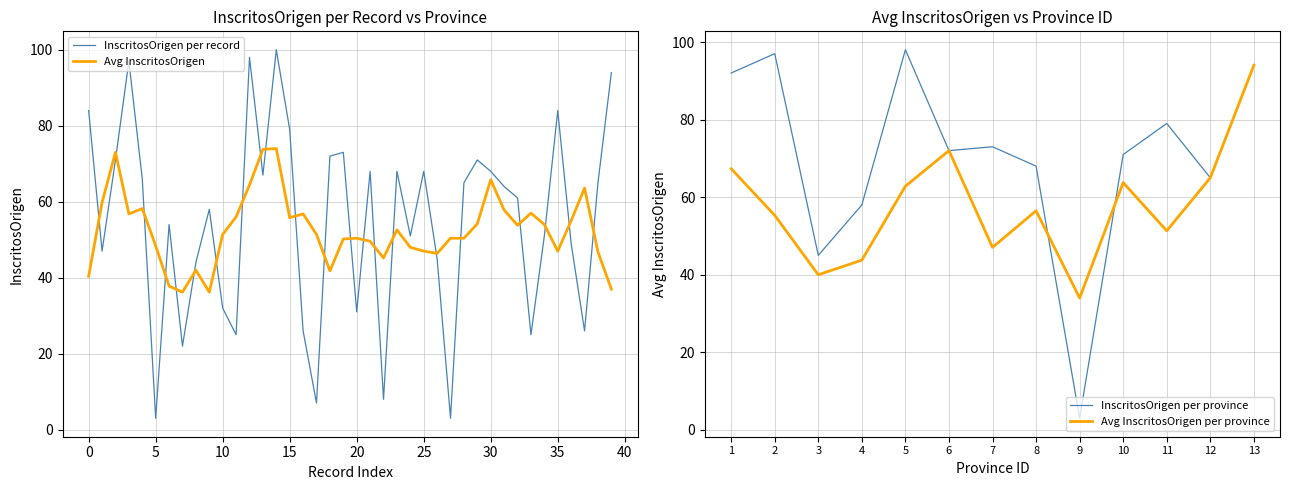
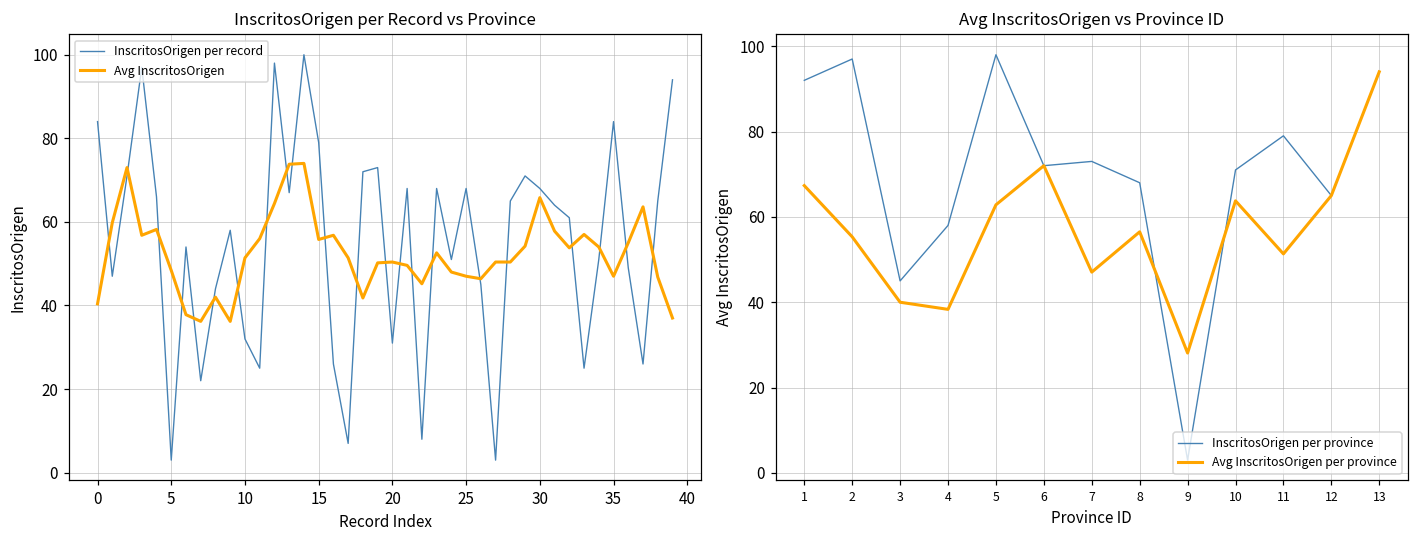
  {
    "InscritosOrigen per Record vs Province": {
      "InscritosOrigen per record": {
        "0": 84,
        "5": 3,
        "10": 32,
        "15": 79,
        "20": 31,
        "25": 68,
        "30": 68,
        "35": 84
      },
      "Avg InscritosOrigen": {
        "0": 40,
        "5": 48,
        "10": 51,
        "15": 56,
        "20": 50,
        "25": 47,
        "30": 66,
        "35": 47
      }
    },
    "Avg InscritosOrigen vs Province ID": {
      "InscritosOrigen per province": {
        "1": 92,
        "2": 97,
        "3": 45,
        "4": 58,
        "5": 98,
        "7": 73,
        "8": 68,
        "10": 71,
        "11": 79
      },
      "Avg InscritosOrigen per province": {
        "1": 67,
        "2": 55,
        "3": 40,
-       "4": 44,
+       "4": 38,
        "5": 63,
        "7": 47,
        "8": 57,
-       "9": 34,
+       "9": 28,
        "10": 64,
        "11": 51
      }
    }
  }
